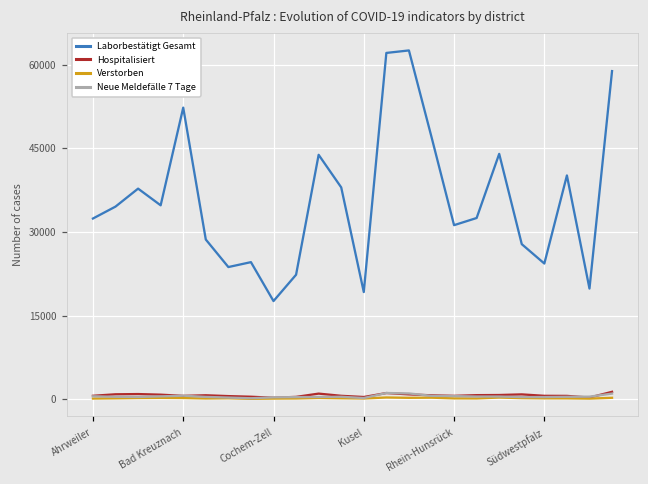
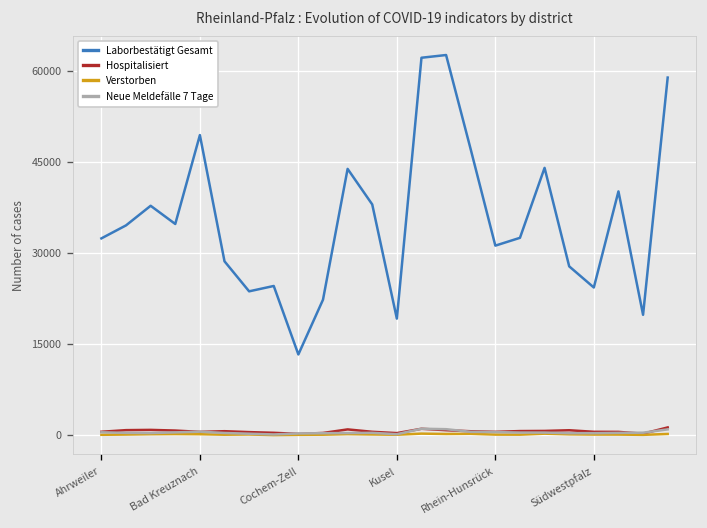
  {
    "Laborbestätigt Gesamt": {
      "Ahrweiler": 32000,
-     "Bad Kreuznach": 52000,
-     "Cochem-Zell": 18000,
+     "Bad Kreuznach": 49000,
+     "Cochem-Zell": 13000,
      "Kusel": 19000,
      "Rhein-Hunsrück": 31000,
      "Südwestpfalz": 24000
    }
  }
